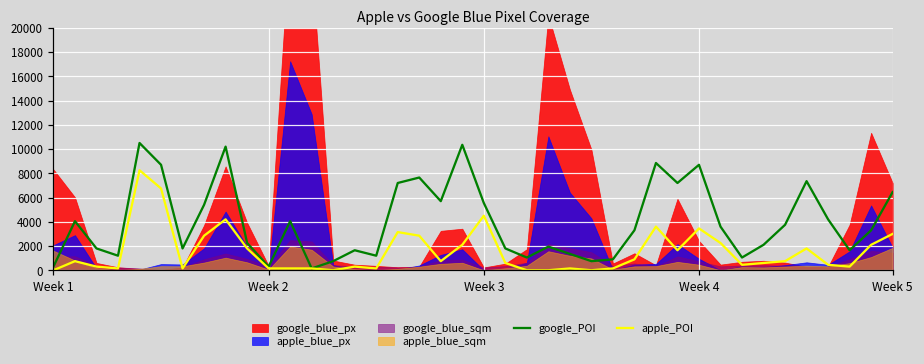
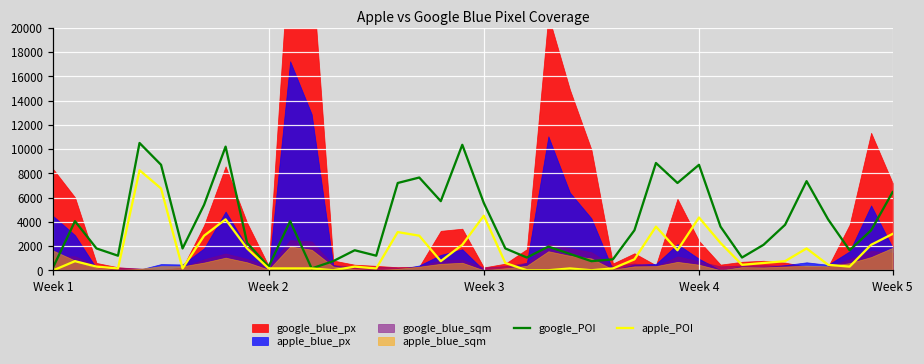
  {
    "google_POI": {
      "Week 1": 300,
      "Week 3": 5600,
      "Week 4": 8700,
      "Week 5": 6500
    },
    "google_blue_px": {
      "Week 1": 8300,
      "Week 4": 2400,
      "Week 5": 7200
    },
    "apple_blue_px": {
-     "Week 1": 2100
+     "Week 1": 4500
    },
    "apple_POI": {
      "Week 1": 0,
      "Week 3": 4500,
-     "Week 4": 3500,
+     "Week 4": 4400,
      "Week 5": 3000
    },
    "google_blue_sqm": {
      "Week 1": 1100,
      "Week 5": 1400
    },
    "apple_blue_sqm": {
      "Week 1": 1600,
      "Week 4": 500
    }
  }
